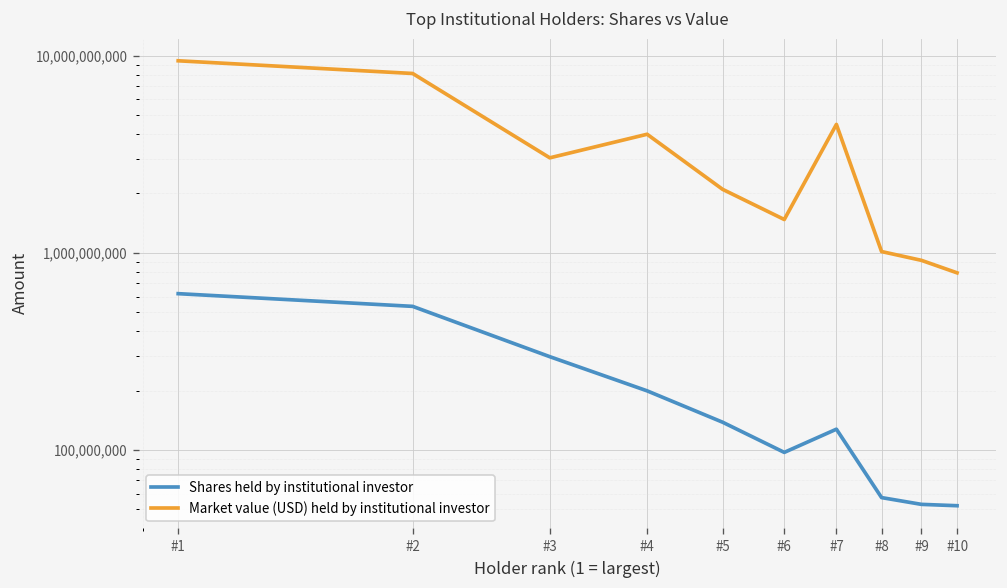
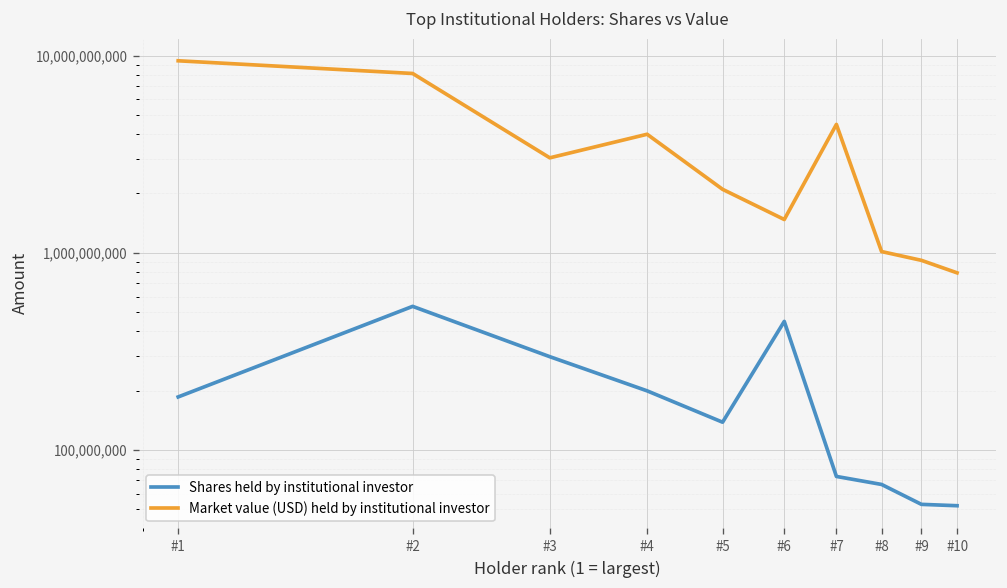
  {
    "Shares held by institutional investor": {
-     "#1": "620,000,000",
+     "#1": "190,000,000",
      "#2": "530,000,000",
      "#3": "300,000,000",
      "#4": "200,000,000",
      "#5": "140,000,000",
-     "#6": "100,000,000",
-     "#7": "130,000,000",
-     "#8": "57,000,000",
+     "#6": "450,000,000",
+     "#7": "70,000,000",
+     "#8": "67,000,000",
      "#9": "53,000,000",
      "#10": "52,000,000"
    },
    "Market value (USD) held by institutional investor": {
      "#1": "9,000,000,000",
      "#2": "8,000,000,000",
      "#3": "3,000,000,000",
      "#4": "4,000,000,000",
      "#5": "2,100,000,000",
      "#6": "1,500,000,000",
      "#7": "4,500,000,000",
      "#8": "1,000,000,000",
      "#9": "900,000,000",
      "#10": "800,000,000"
    }
  }
